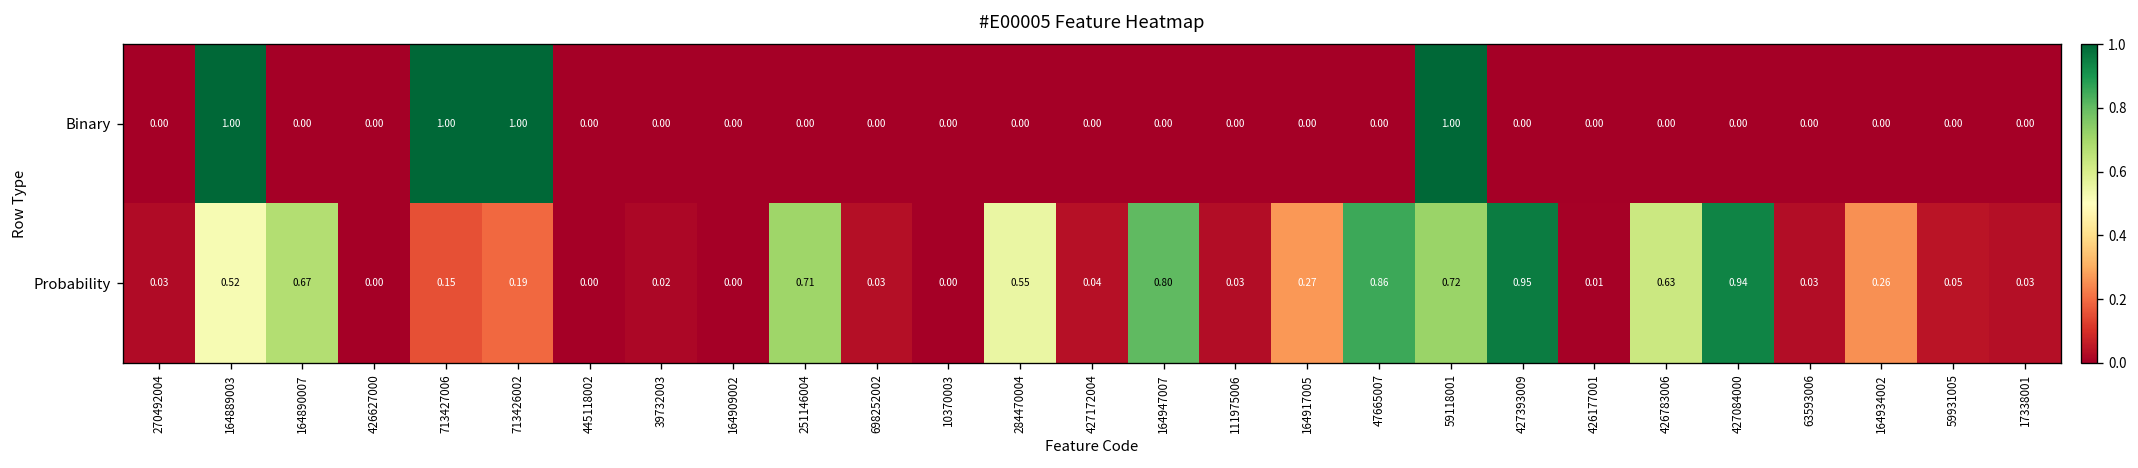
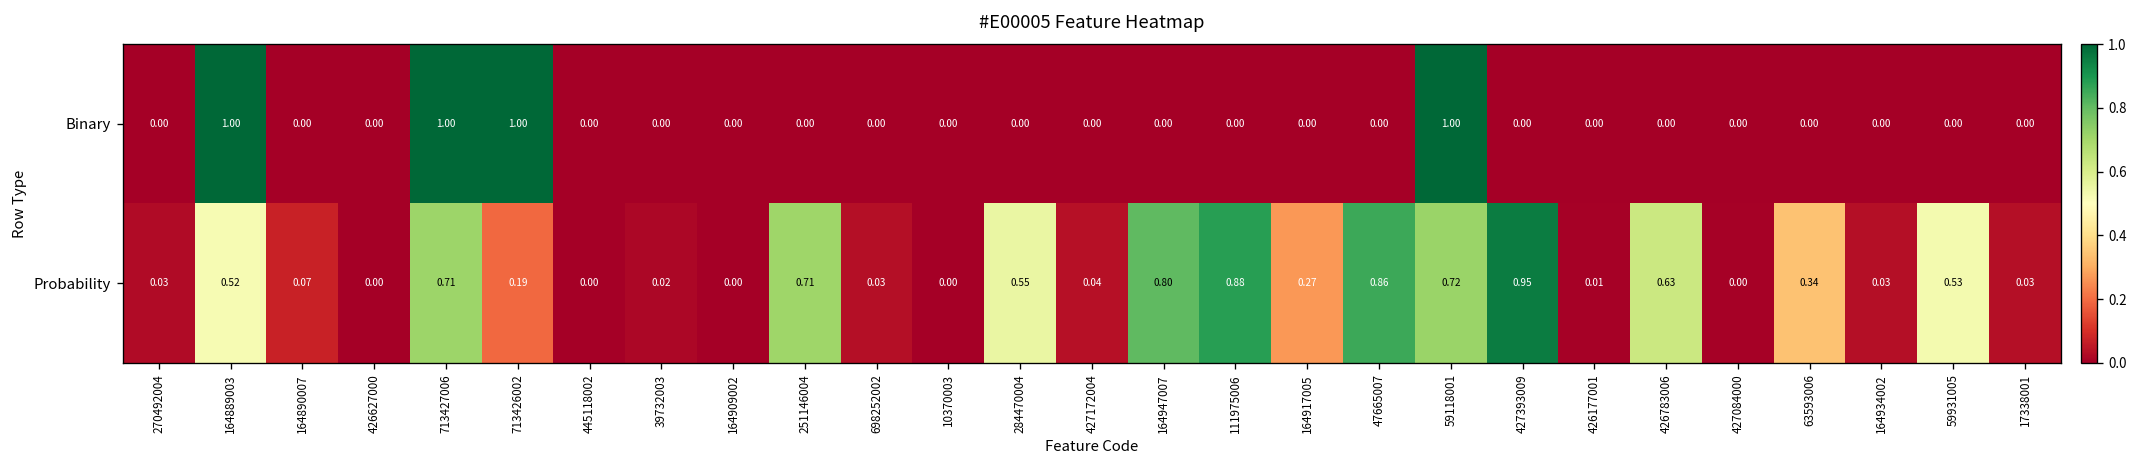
  {
    "Binary": {
      "270492004": 0.00,
      "164889003": 1.00,
      "164890007": 0.00,
      "426627000": 0.00,
      "713427006": 1.00,
      "713426002": 1.00,
      "445118002": 0.00,
      "39732003": 0.00,
      "164909002": 0.00,
      "251146004": 0.00,
      "698252002": 0.00,
      "10370003": 0.00,
      "284470004": 0.00,
      "427172004": 0.00,
      "164947007": 0.00,
      "111975006": 0.00,
      "164917005": 0.00,
      "47665007": 0.00,
      "59118001": 1.00,
      "427393009": 0.00,
      "426177001": 0.00,
      "426783006": 0.00,
      "427084000": 0.00,
      "63593006": 0.00,
      "164934002": 0.00,
      "59931005": 0.00,
      "17338001": 0.00
    },
    "Probability": {
      "270492004": 0.03,
      "164889003": 0.52,
-     "164890007": 0.67,
+     "164890007": 0.07,
      "426627000": 0.00,
-     "713427006": 0.15,
+     "713427006": 0.71,
      "713426002": 0.19,
      "445118002": 0.00,
      "39732003": 0.02,
      "164909002": 0.00,
      "251146004": 0.71,
      "698252002": 0.03,
      "10370003": 0.00,
      "284470004": 0.55,
      "427172004": 0.04,
      "164947007": 0.80,
-     "111975006": 0.03,
+     "111975006": 0.88,
      "164917005": 0.27,
      "47665007": 0.86,
      "59118001": 0.72,
      "427393009": 0.95,
      "426177001": 0.01,
      "426783006": 0.63,
-     "427084000": 0.94,
-     "63593006": 0.03,
-     "164934002": 0.26,
-     "59931005": 0.05,
+     "427084000": 0.00,
+     "63593006": 0.34,
+     "164934002": 0.03,
+     "59931005": 0.53,
      "17338001": 0.03
    }
  }
